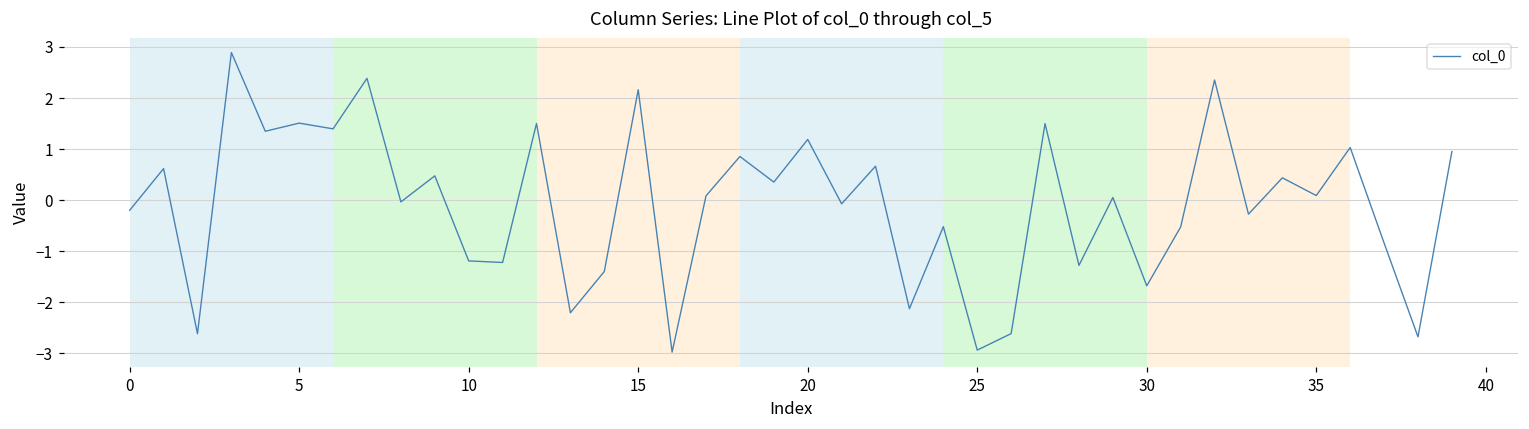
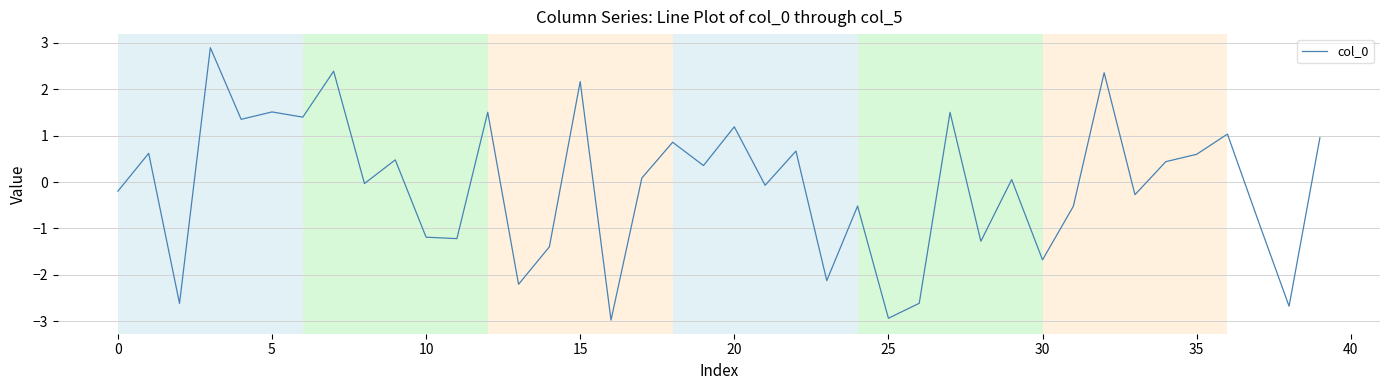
  {
    "0": -0.2,
    "5": 1.5,
    "10": -1.2,
    "15": 2.2,
    "20": 1.2,
    "25": -2.9,
    "30": -1.7,
-   "35": 0.1
+   "35": 0.6
  }
